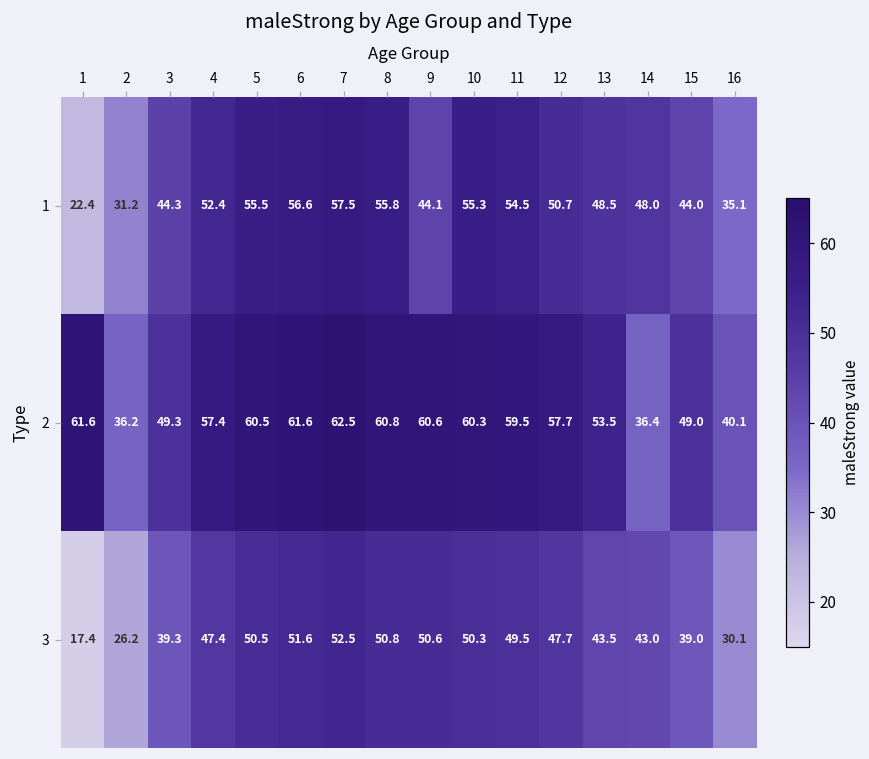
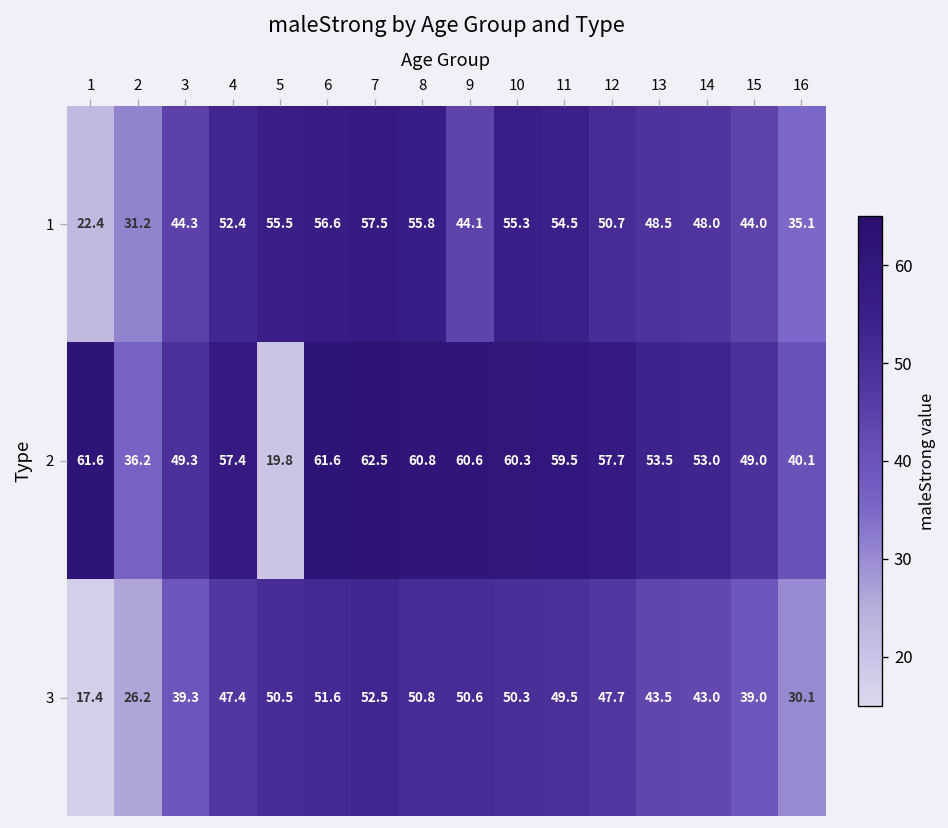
  {
    "1": {
      "1": 22.4,
      "2": 31.2,
      "3": 44.3,
      "4": 52.4,
      "5": 55.5,
      "6": 56.6,
      "7": 57.5,
      "8": 55.8,
      "9": 44.1,
      "10": 55.3,
      "11": 54.5,
      "12": 50.7,
      "13": 48.5,
      "14": 48.0,
      "15": 44.0,
      "16": 35.1
    },
    "2": {
      "1": 61.6,
      "2": 36.2,
      "3": 49.3,
      "4": 57.4,
-     "5": 60.5,
+     "5": 19.8,
      "6": 61.6,
      "7": 62.5,
      "8": 60.8,
      "9": 60.6,
      "10": 60.3,
      "11": 59.5,
      "12": 57.7,
      "13": 53.5,
-     "14": 36.4,
+     "14": 53.0,
      "15": 49.0,
      "16": 40.1
    },
    "3": {
      "1": 17.4,
      "2": 26.2,
      "3": 39.3,
      "4": 47.4,
      "5": 50.5,
      "6": 51.6,
      "7": 52.5,
      "8": 50.8,
      "9": 50.6,
      "10": 50.3,
      "11": 49.5,
      "12": 47.7,
      "13": 43.5,
      "14": 43.0,
      "15": 39.0,
      "16": 30.1
    }
  }
